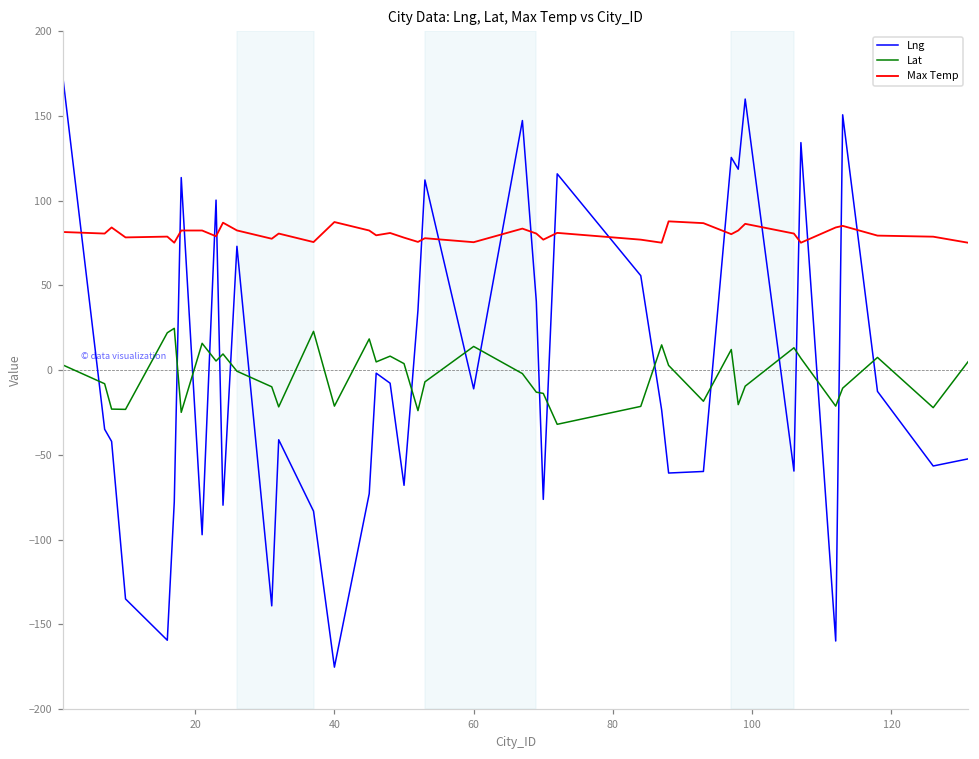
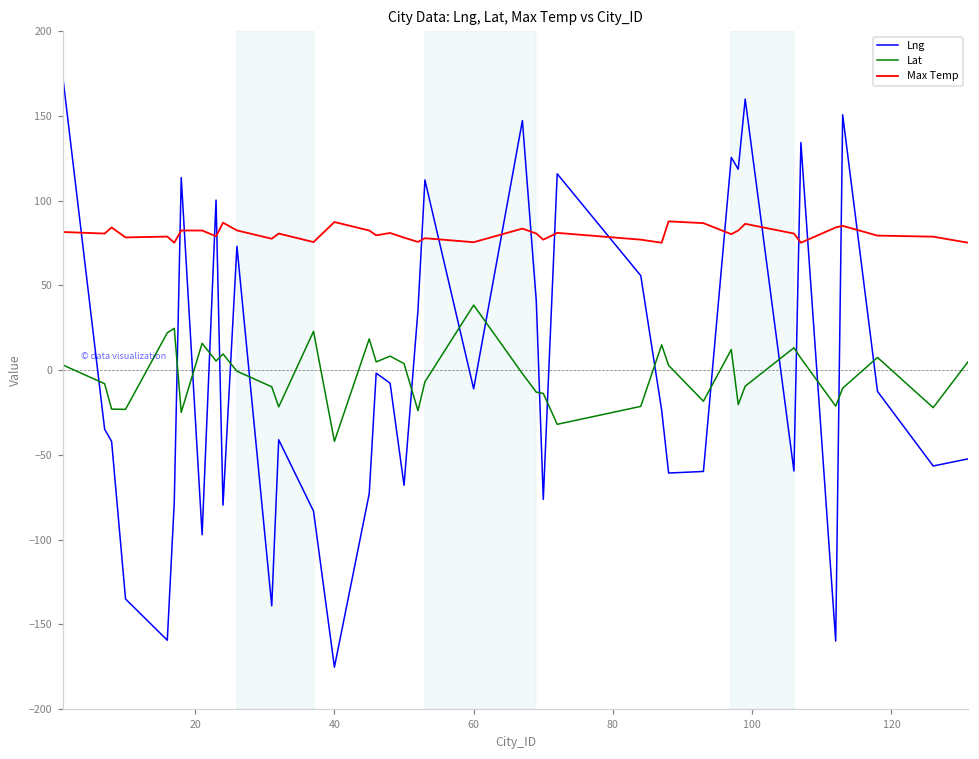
  {
    "Lng": {
      "40": -175,
      "60": -11
    },
    "Lat": {
-     "40": -21,
-     "60": 14
+     "40": -42,
+     "60": 38
    },
    "Max Temp": {
      "40": 87,
      "60": 76
    }
  }
